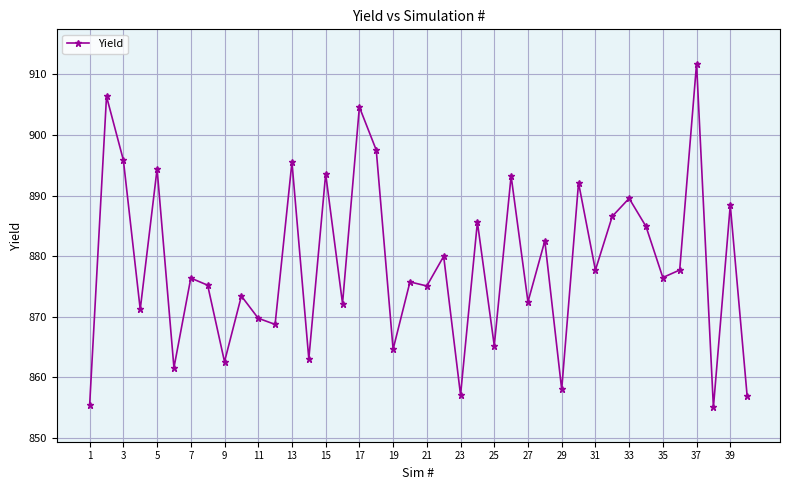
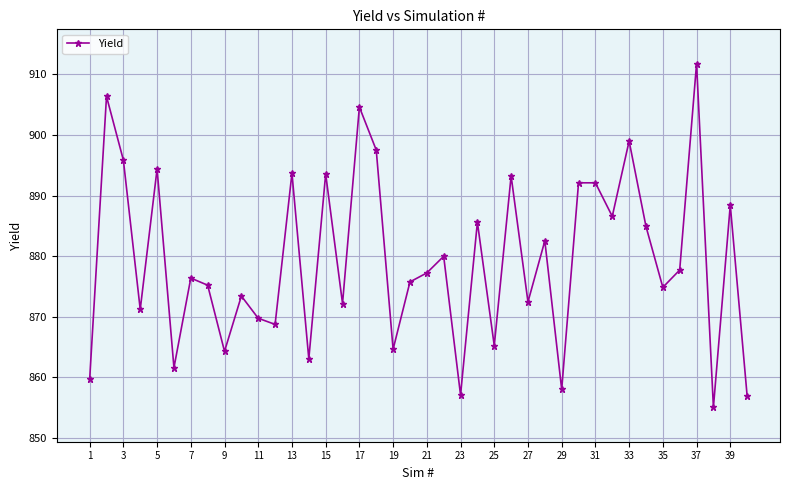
  {
-   "1": 855,
+   "1": 860,
    "3": 896,
    "5": 894,
    "7": 876,
-   "9": 863,
+   "9": 864,
    "11": 870,
-   "13": 896,
+   "13": 894,
    "15": 894,
    "17": 905,
    "19": 865,
-   "21": 875,
+   "21": 877,
    "23": 857,
    "25": 865,
    "27": 872,
    "29": 858,
-   "31": 878,
-   "33": 890,
-   "35": 876,
+   "31": 892,
+   "33": 899,
+   "35": 875,
    "37": 912,
    "39": 888
  }
